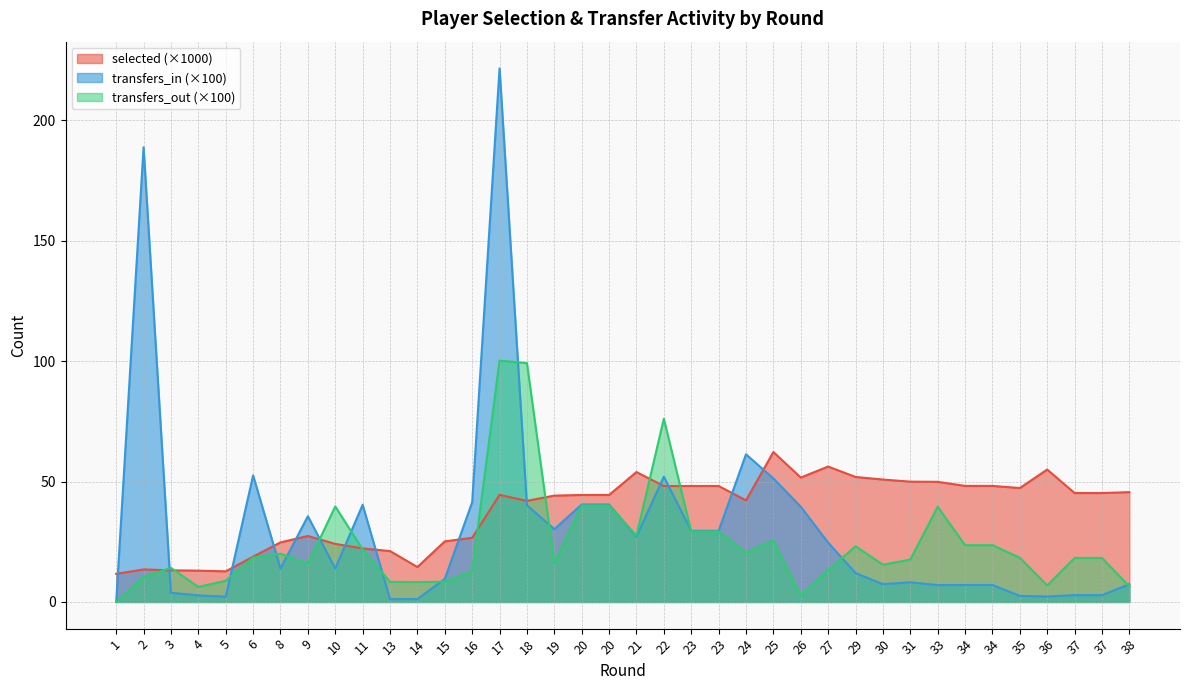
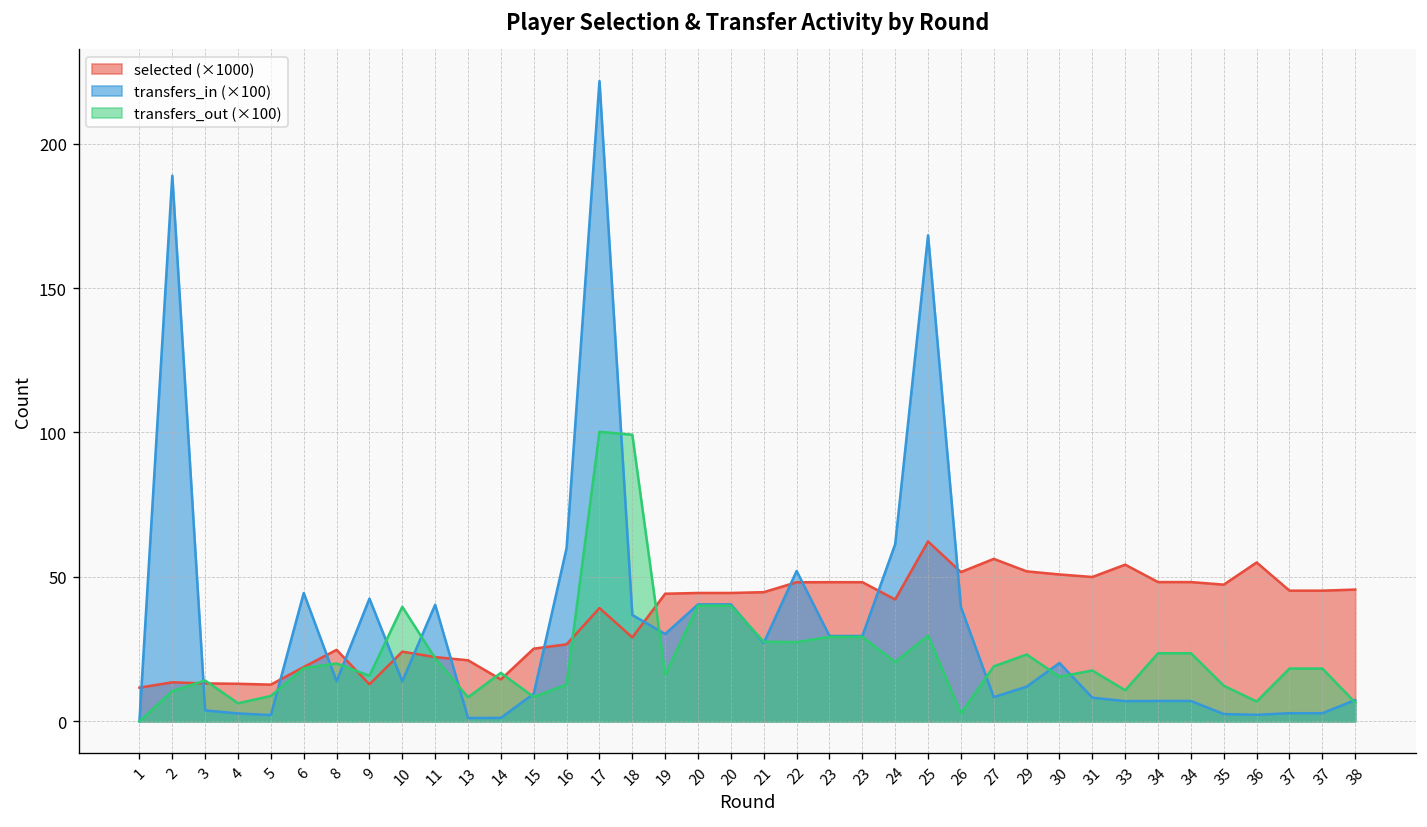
  {
    "selected (×1000)": {
      "1": 12,
      "2": 14,
      "4": 13,
      "5": 13,
      "8": 25,
-     "9": 27,
+     "9": 13,
      "10": 24,
      "13": 21,
      "14": 15,
      "15": 25,
      "16": 27,
-     "17": 44,
-     "18": 42,
+     "17": 39,
+     "18": 29,
      "19": 44,
-     "21": 54,
+     "21": 45,
      "22": 48,
      "24": 42,
      "25": 62,
      "26": 52,
      "27": 56,
      "29": 52,
      "30": 51,
      "31": 50,
-     "33": 50,
+     "33": 54,
      "35": 47,
      "36": 55,
      "38": 46
    },
    "transfers_in (×100)": {
      "2": 189,
      "3": 4,
      "4": 3,
      "5": 2,
-     "6": 53,
+     "6": 44,
      "8": 14,
-     "9": 36,
+     "9": 42,
      "10": 14,
      "11": 40,
      "13": 1,
      "14": 1,
      "15": 10,
-     "16": 41,
+     "16": 60,
      "17": 222,
-     "18": 40,
+     "18": 37,
      "19": 30,
      "22": 52,
      "24": 61,
-     "25": 51,
+     "25": 168,
      "26": 40,
-     "27": 25,
+     "27": 8,
      "29": 12,
-     "30": 7,
+     "30": 20,
      "31": 8,
      "33": 7,
      "35": 3,
      "36": 2
    },
    "transfers_out (×100)": {
      "2": 10,
      "4": 6,
      "5": 9,
      "8": 20,
      "9": 16,
      "10": 40,
      "13": 8,
-     "14": 8,
+     "14": 17,
      "15": 8,
      "16": 13,
      "17": 100,
      "18": 99,
      "19": 16,
-     "22": 76,
+     "22": 27,
      "24": 21,
-     "25": 25,
+     "25": 30,
      "26": 3,
-     "27": 13,
+     "27": 19,
      "29": 23,
      "30": 15,
      "31": 18,
-     "33": 40,
-     "35": 18,
+     "33": 11,
+     "35": 12,
      "36": 7
    }
  }
